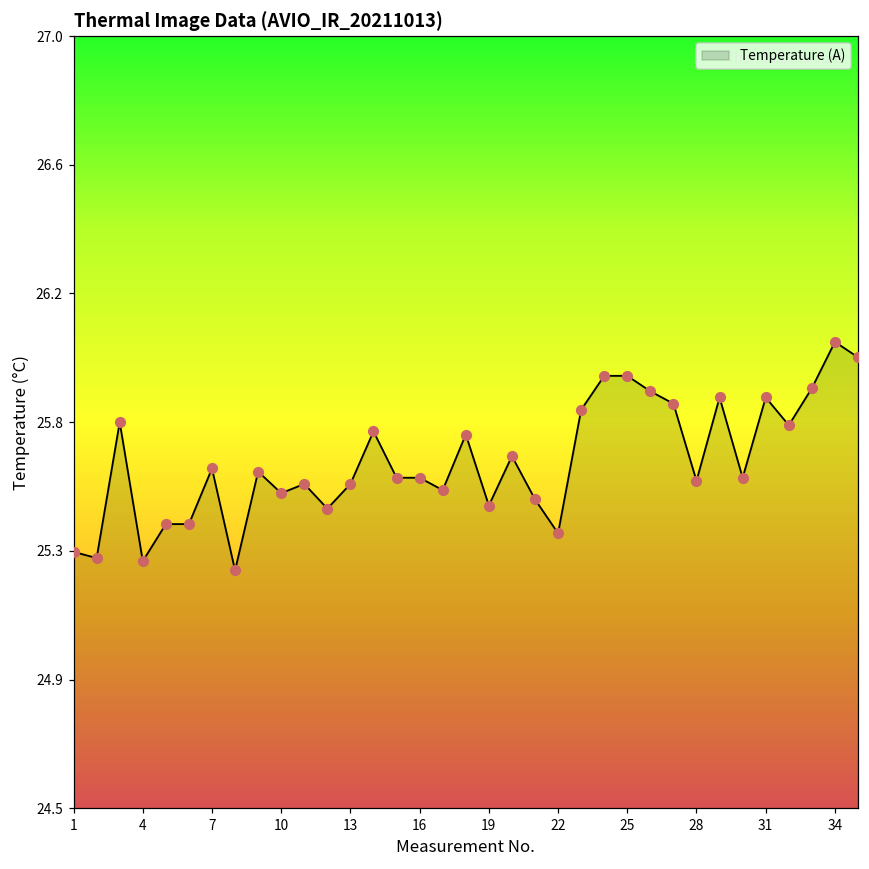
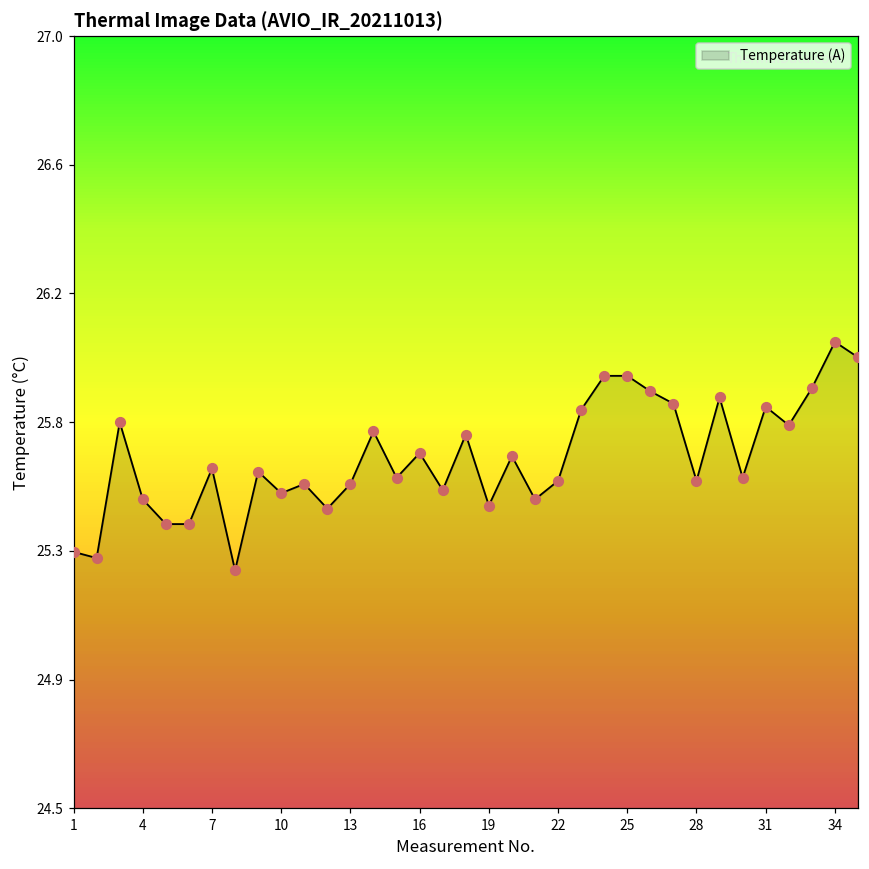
  {
    "1": 25.33,
-   "4": 25.3,
+   "4": 25.5,
    "7": 25.60,
    "10": 25.52,
    "13": 25.55,
-   "16": 25.57,
+   "16": 25.65,
    "19": 25.48,
-   "22": 25.39,
+   "22": 25.56,
    "25": 25.90,
    "28": 25.56,
-   "31": 25.83,
+   "31": 25.80,
    "34": 26.01
  }
